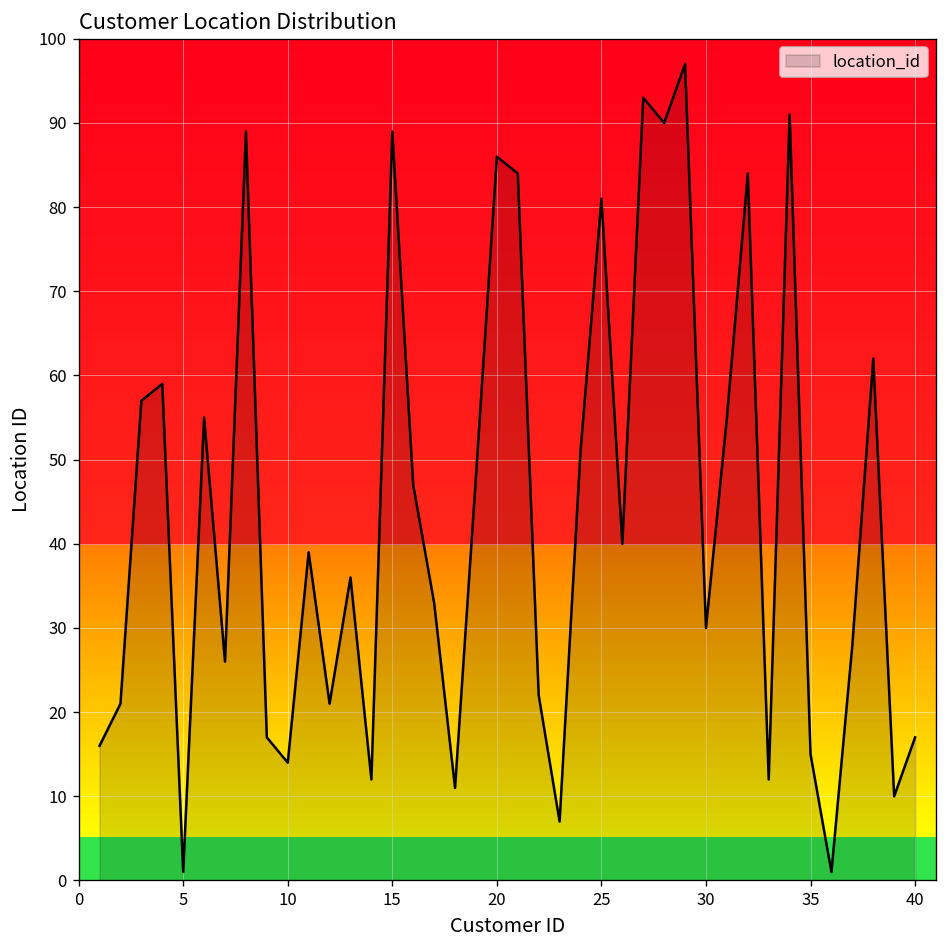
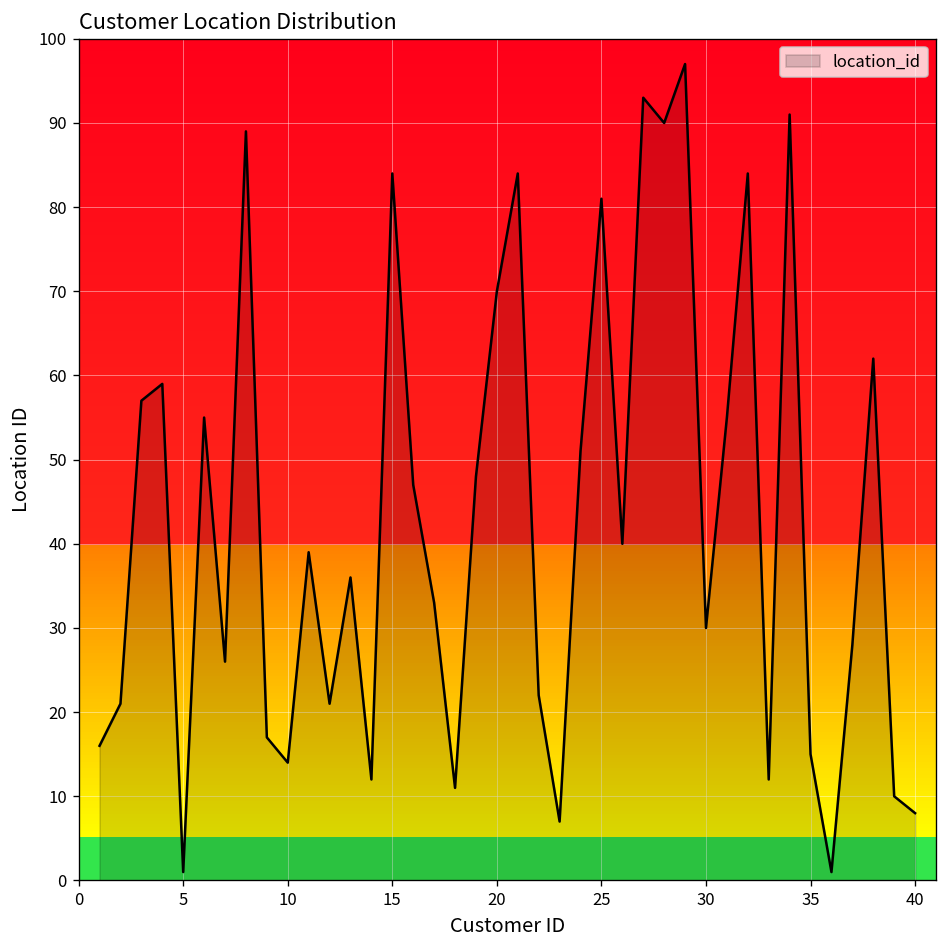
  {
    "5": 1,
    "10": 14,
-   "15": 89,
-   "20": 86,
+   "15": 84,
+   "20": 70,
    "25": 81,
    "30": 30,
    "35": 15,
-   "40": 17
+   "40": 8
  }
